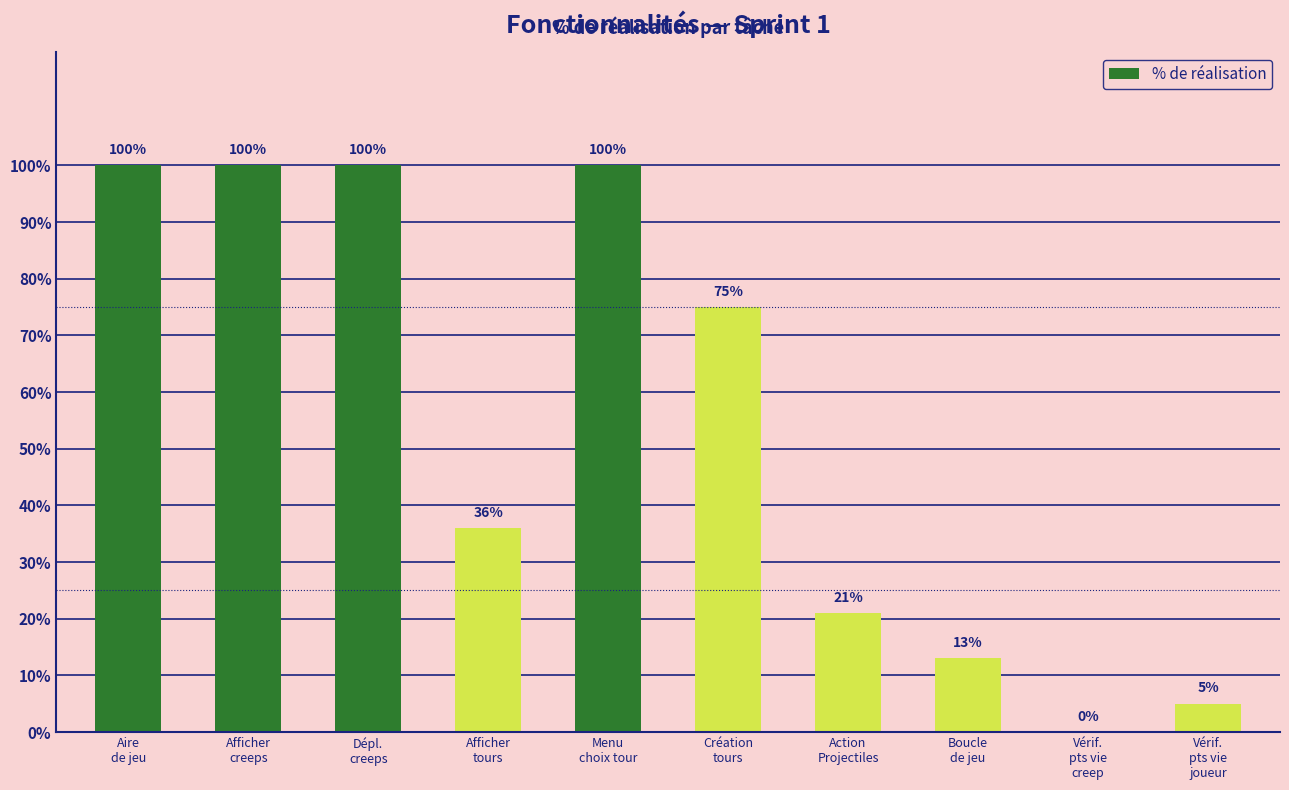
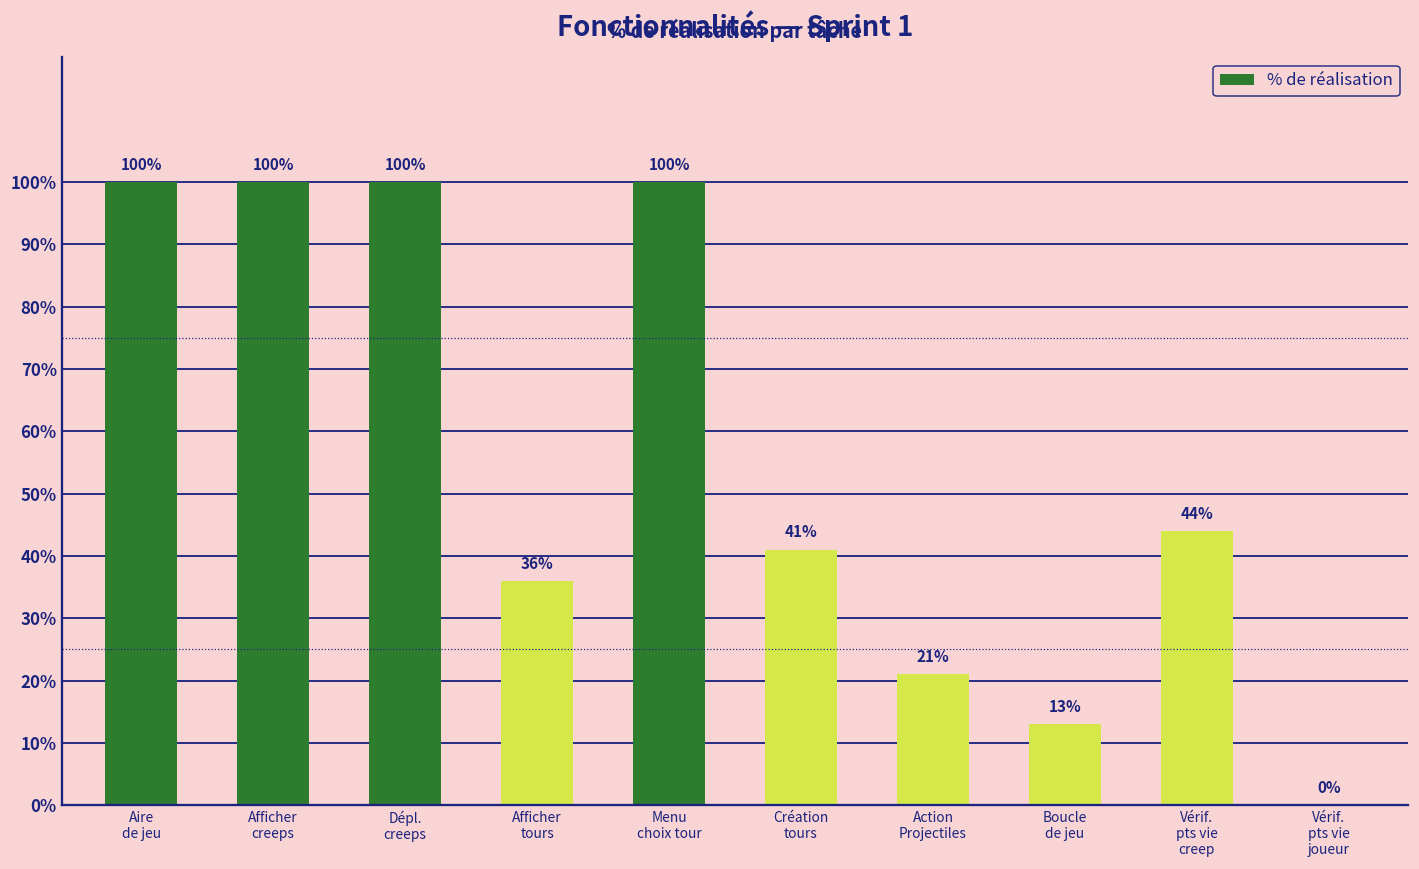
  {
    "Aire de jeu": "100%",
    "Afficher creeps": "100%",
    "Dépl. creeps": "100%",
    "Afficher tours": "36%",
    "Menu choix tour": "100%",
-   "Création tours": "75%",
+   "Création tours": "41%",
    "Action Projectiles": "21%",
    "Boucle de jeu": "13%",
-   "Vérif. pts vie creep": "0%",
-   "Vérif. pts vie joueur": "5%"
+   "Vérif. pts vie creep": "44%",
+   "Vérif. pts vie joueur": "0%"
  }
